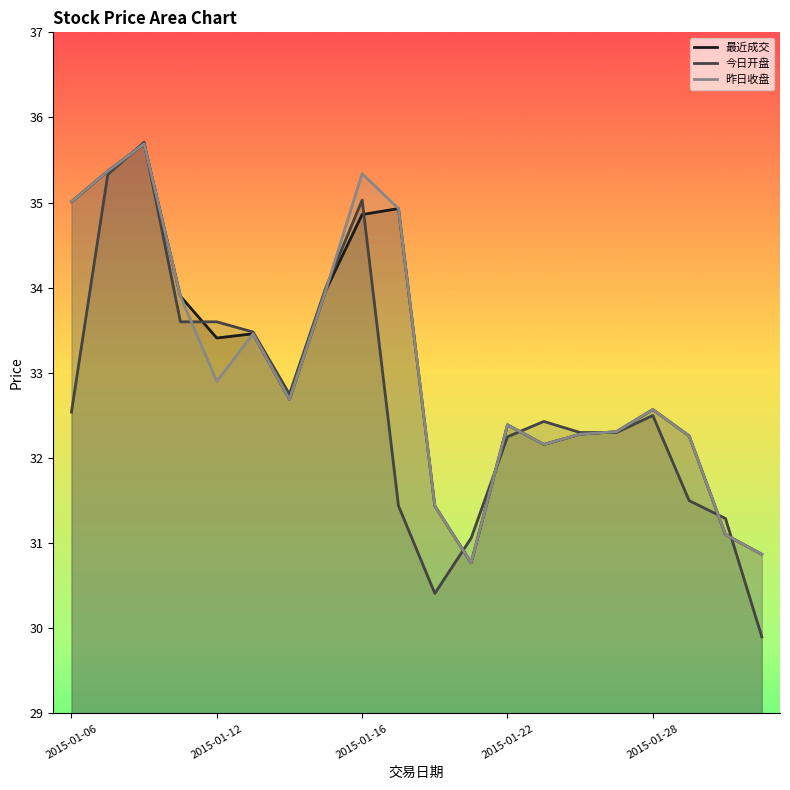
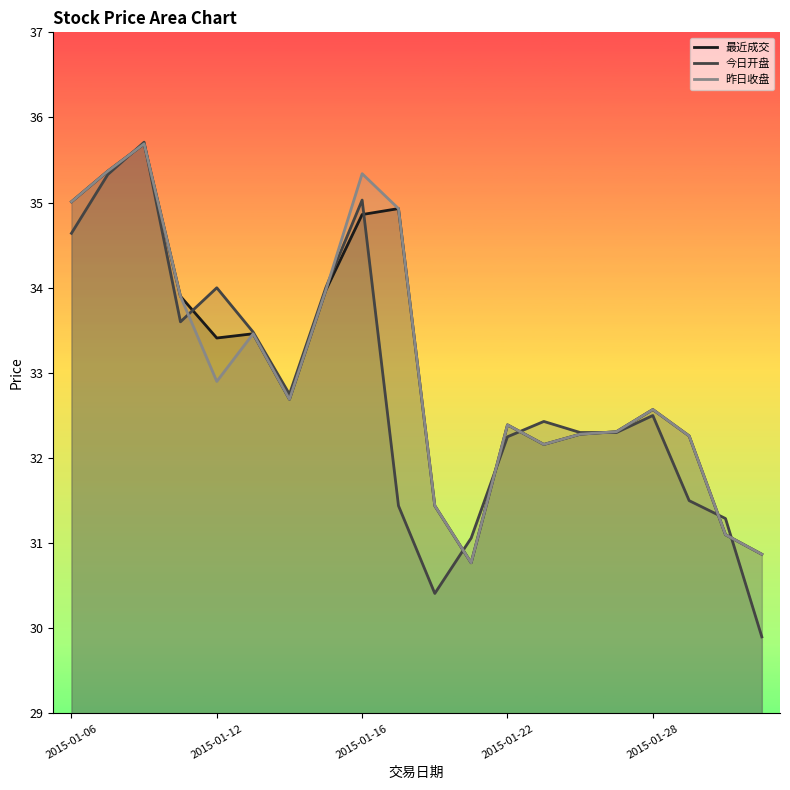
  {
    "最近成交": {
      "2015-01-12": 33.4,
      "2015-01-16": 34.9
    },
    "今日开盘": {
-     "2015-01-06": 32.5,
-     "2015-01-12": 33.6,
+     "2015-01-06": 34.6,
+     "2015-01-12": 34.0,
      "2015-01-16": 35.0,
      "2015-01-22": 32.3,
      "2015-01-28": 32.5
    },
    "昨日收盘": {
      "2015-01-12": 32.9,
      "2015-01-16": 35.3
    }
  }
